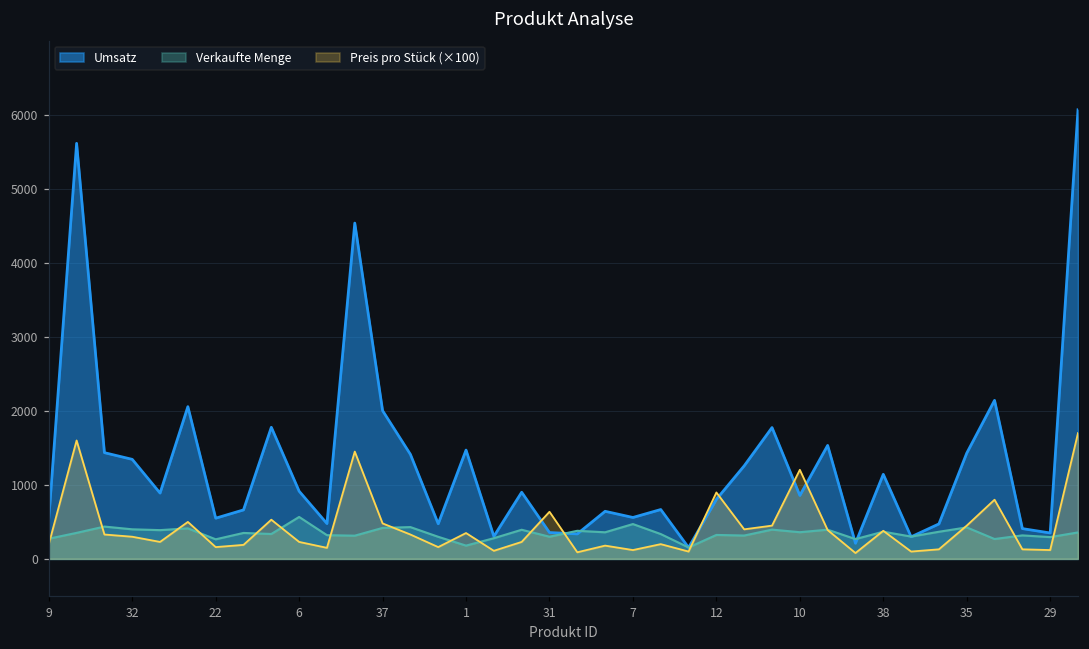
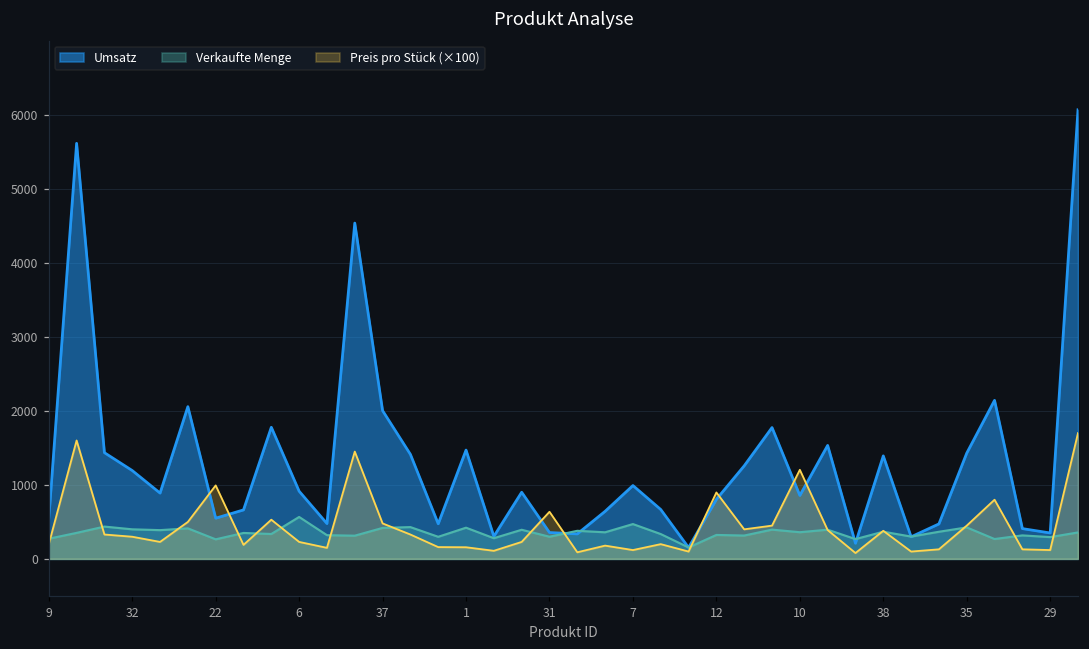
  {
    "Umsatz": {
      "9": 500,
-     "32": 1300,
+     "32": 1200,
      "22": 500,
      "6": 900,
      "37": 2000,
      "1": 1500,
      "31": 400,
-     "7": 600,
+     "7": 1000,
      "12": 800,
      "10": 900,
-     "38": 1100,
+     "38": 1400,
      "35": 1400,
      "29": 300
    },
    "Verkaufte Menge": {
      "9": 300,
      "32": 400,
      "22": 300,
      "6": 600,
      "37": 400,
-     "1": 200,
+     "1": 400,
      "31": 300,
      "7": 500,
      "12": 300,
      "10": 400,
      "29": 300
    },
    "Preis pro Stück (×100)": {
      "9": 200,
      "32": 300,
-     "22": 200,
+     "22": 1000,
      "6": 200,
      "37": 500,
-     "1": 300,
+     "1": 200,
      "31": 600,
      "7": 100,
      "12": 900,
      "10": 1200,
      "29": 100
    }
  }
